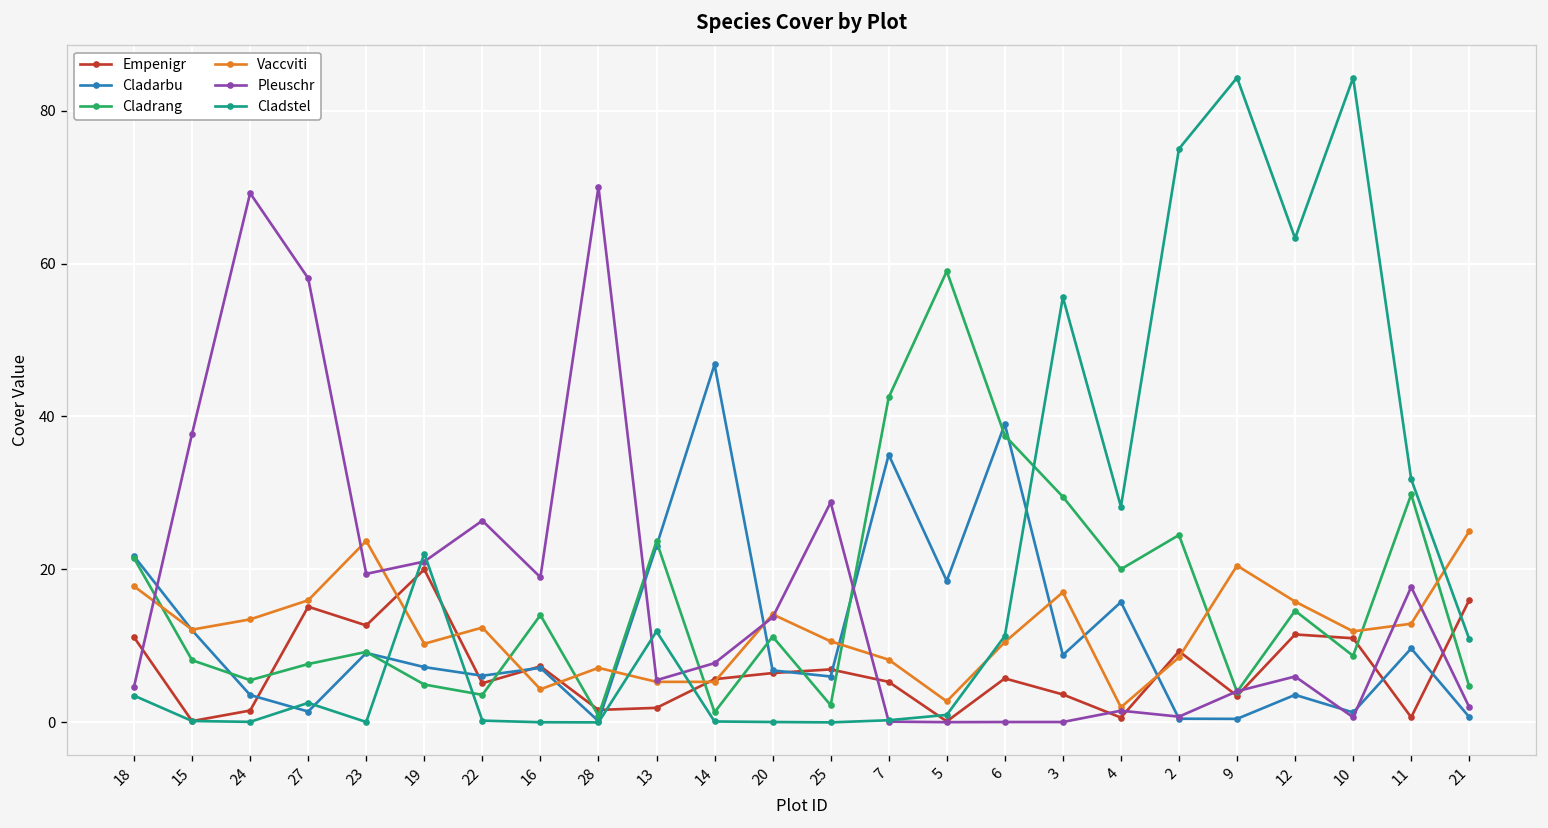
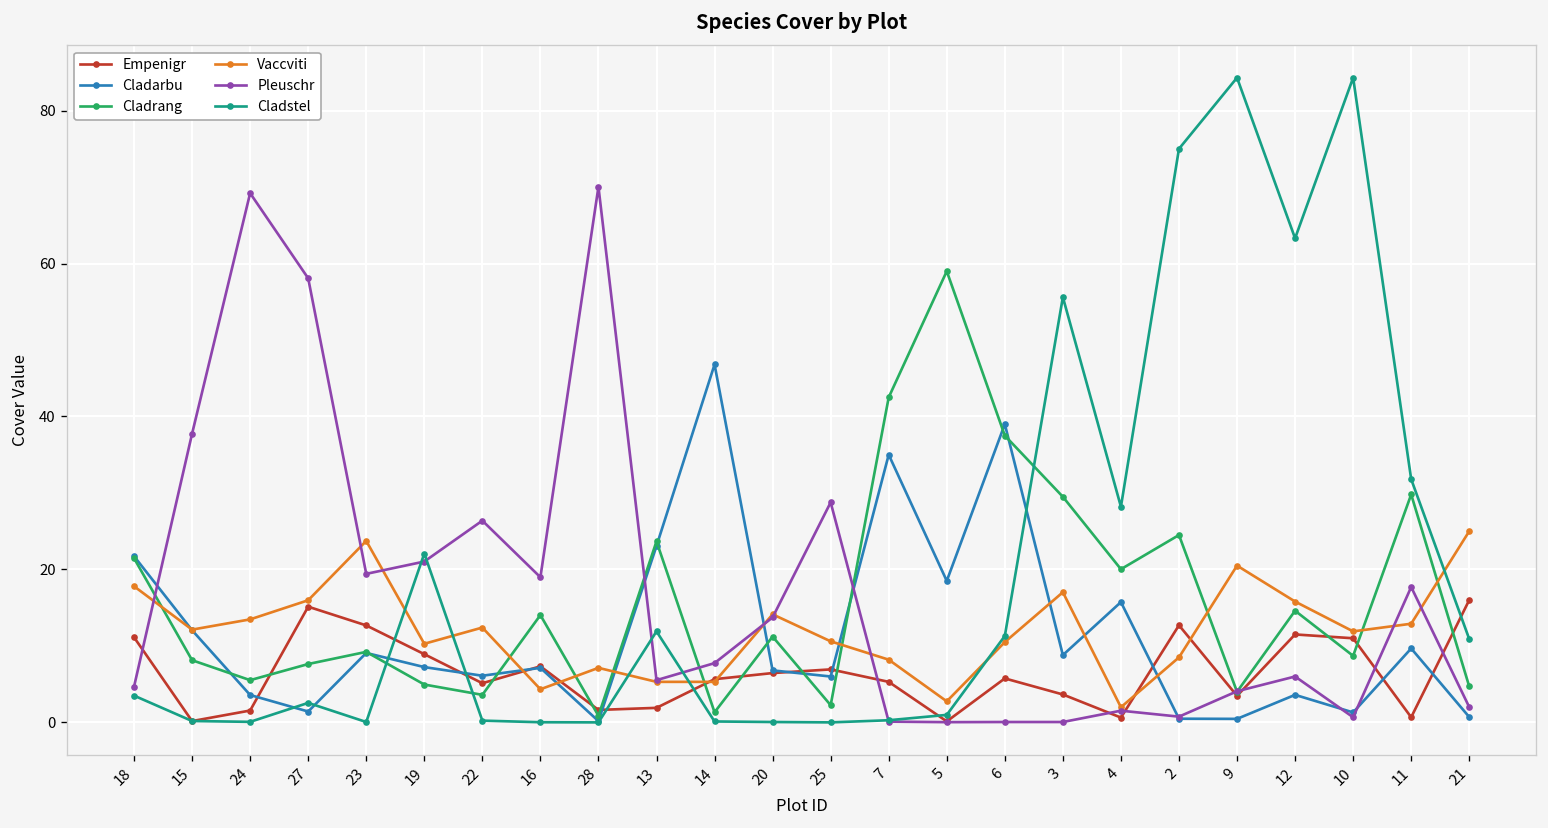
  {
    "Empenigr": {
      "18": 11,
      "24": 2,
      "27": 15,
      "23": 13,
-     "19": 20,
+     "19": 9,
      "22": 5,
      "28": 2,
      "13": 2,
      "25": 7,
      "7": 5,
      "6": 6,
      "3": 4,
      "4": 1,
-     "2": 9,
+     "2": 13,
      "9": 3,
      "12": 12,
      "10": 11,
      "11": 1,
      "21": 16
    },
    "Cladarbu": {
      "24": 4,
      "27": 1,
      "19": 7,
      "22": 6,
      "13": 23,
      "14": 47,
      "25": 6,
      "7": 35,
      "5": 19,
      "6": 39,
      "3": 9,
      "4": 16,
      "9": 0,
      "12": 4,
      "10": 1,
      "11": 10,
      "21": 1
    },
    "Vaccviti": {
      "18": 18,
      "24": 13,
      "27": 16,
      "23": 24,
      "19": 10,
      "22": 12,
      "16": 4,
      "28": 7,
      "20": 14,
      "25": 11,
      "7": 8,
      "5": 3,
      "6": 11,
      "3": 17,
      "4": 2,
      "2": 9,
      "9": 21,
      "12": 16,
      "10": 12,
      "11": 13,
      "21": 25
    },
    "Pleuschr": {
      "18": 5,
      "15": 38,
      "24": 69,
      "27": 58,
      "23": 19,
      "19": 21,
      "22": 26,
      "16": 19,
      "28": 70,
      "14": 8,
      "20": 14,
      "25": 29,
      "6": 0,
      "3": 0,
      "4": 2,
      "12": 6,
      "10": 1,
      "11": 18,
      "21": 2
    }
  }
